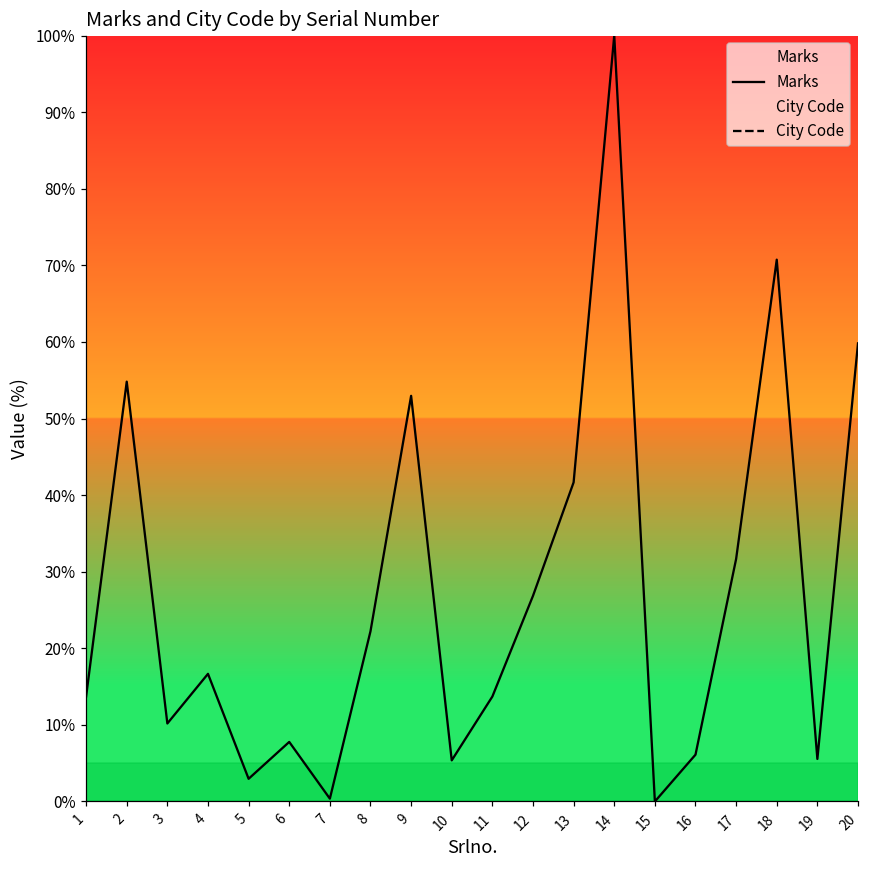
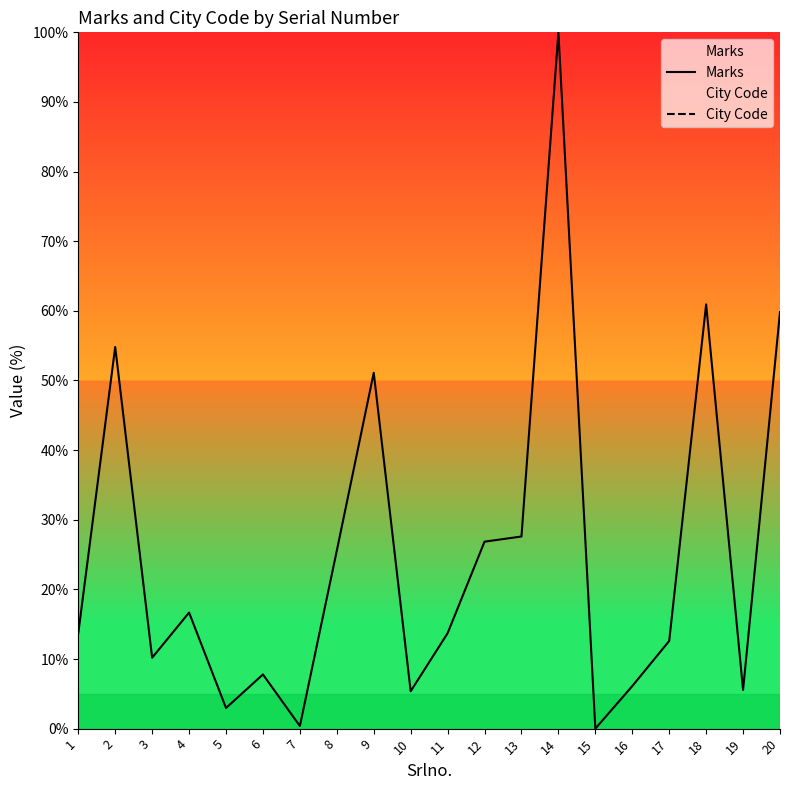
  {
    "1": "14%",
    "2": "55%",
    "3": "10%",
    "4": "17%",
    "6": "8%",
-   "8": "22%",
-   "9": "53%",
+   "8": "26%",
+   "9": "51%",
    "10": "5%",
    "11": "14%",
    "12": "27%",
-   "13": "42%",
+   "13": "28%",
    "14": "100%",
    "16": "6%",
-   "17": "32%",
-   "18": "71%",
+   "17": "13%",
+   "18": "61%",
    "19": "6%",
    "20": "60%"
  }
